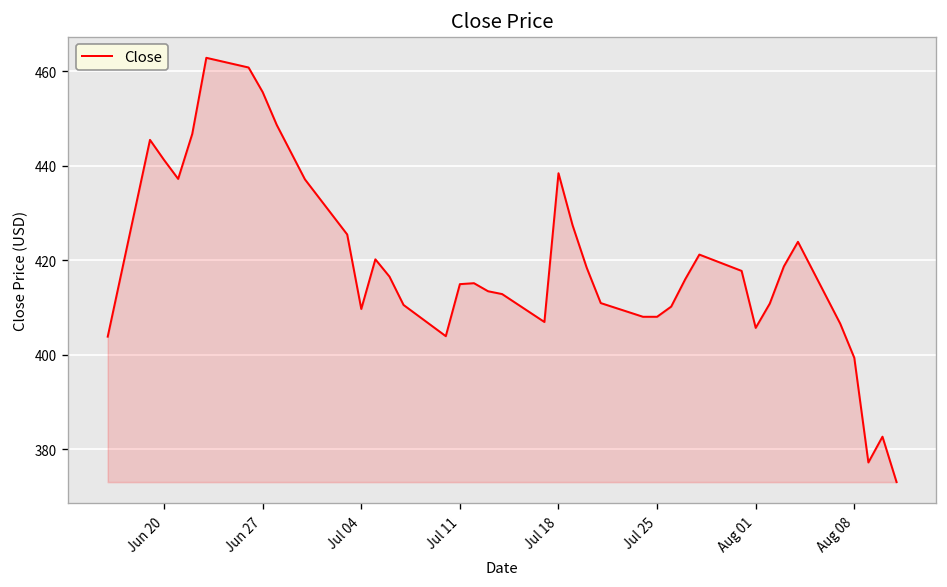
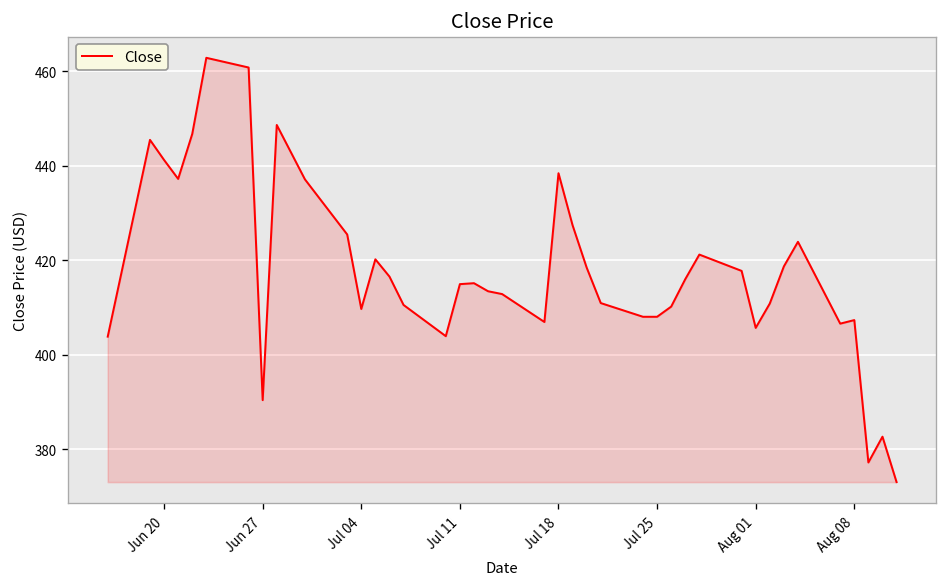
  {
    "Jun 20": 441,
-   "Jun 27": 456,
+   "Jun 27": 390,
    "Jul 04": 410,
    "Jul 11": 415,
    "Jul 18": 438,
    "Jul 25": 408,
    "Aug 01": 406,
-   "Aug 08": 399
+   "Aug 08": 407
  }
